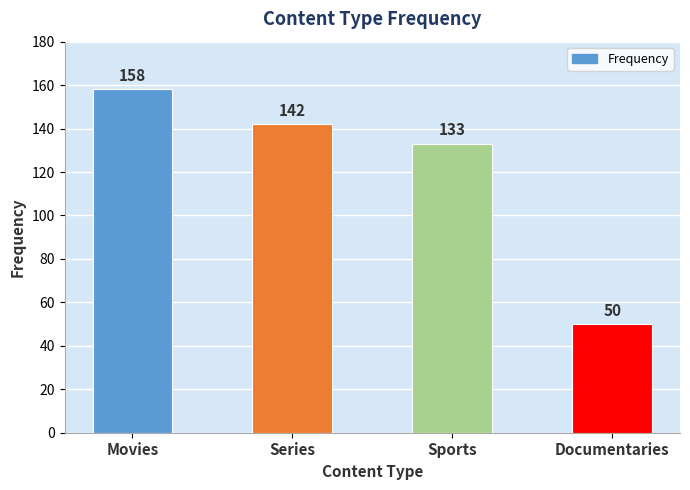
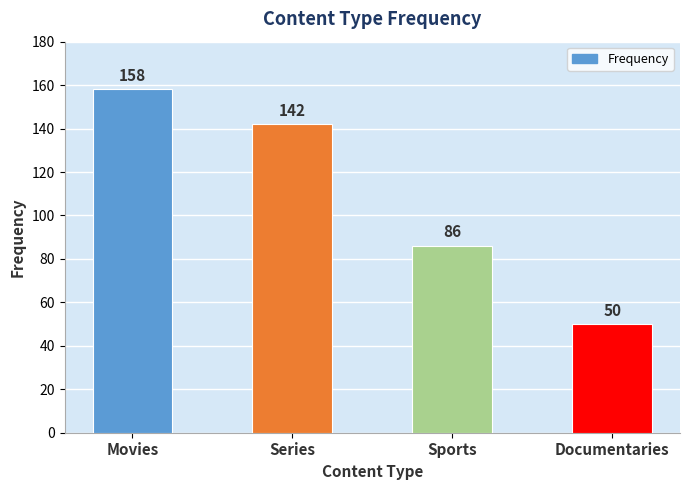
  {
    "Movies": 158,
    "Series": 142,
-   "Sports": 133,
+   "Sports": 86,
    "Documentaries": 50
  }
